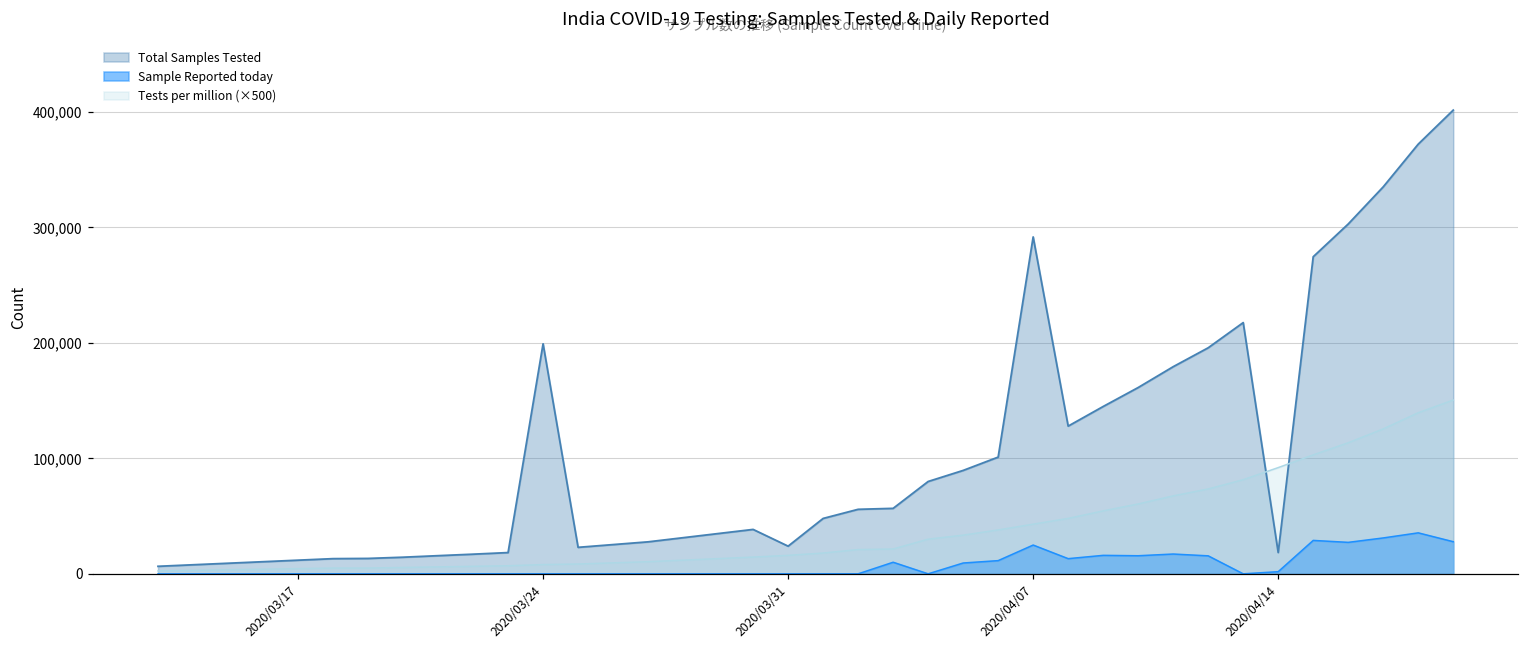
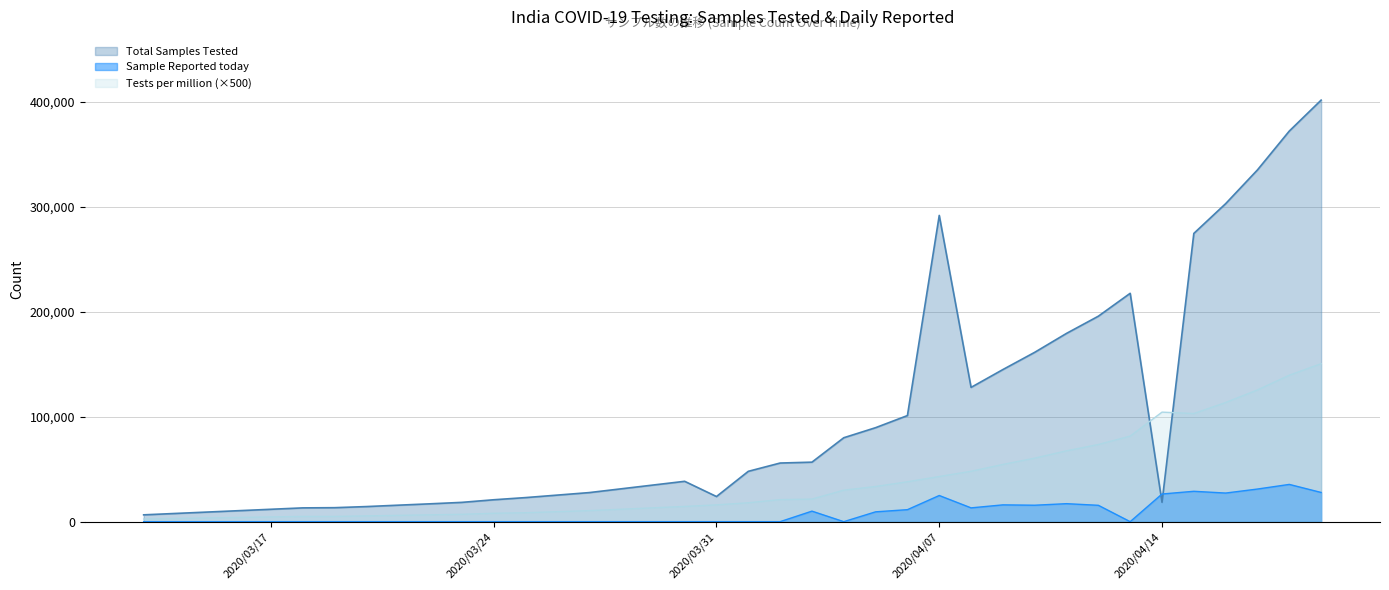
  {
    "Total Samples Tested": {
-     "2020/03/24": "199,000",
+     "2020/03/24": "21,000",
      "2020/03/31": "24,000",
      "2020/04/07": "292,000",
      "2020/04/14": "18,000"
    },
    "Sample Reported today": {
      "2020/03/24": "0",
      "2020/03/31": "0",
      "2020/04/07": "25,000",
-     "2020/04/14": "2,000"
+     "2020/04/14": "26,000"
    },
    "Tests per million (×500)": {
      "2020/03/24": "8,000",
      "2020/03/31": "16,000",
      "2020/04/07": "43,000",
-     "2020/04/14": "92,000"
+     "2020/04/14": "104,000"
    }
  }
